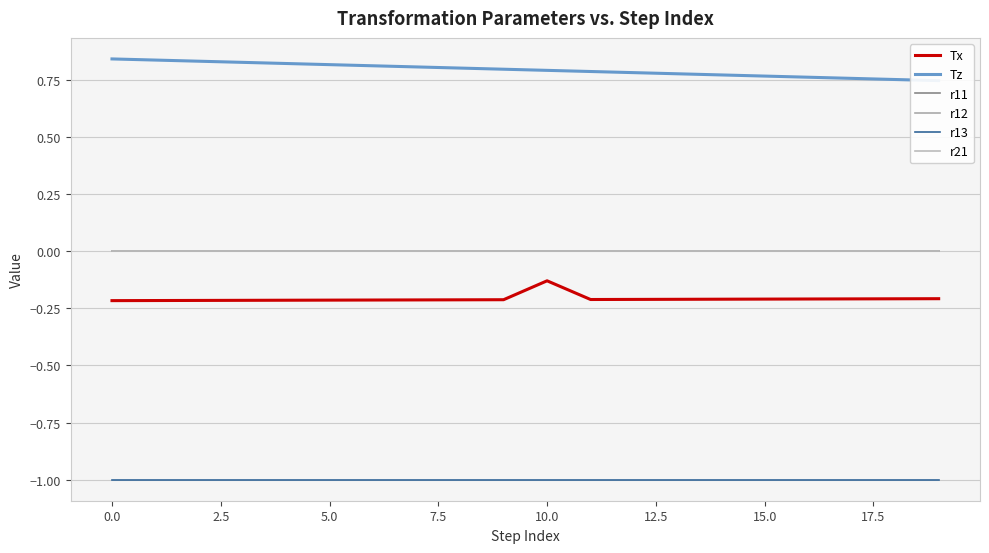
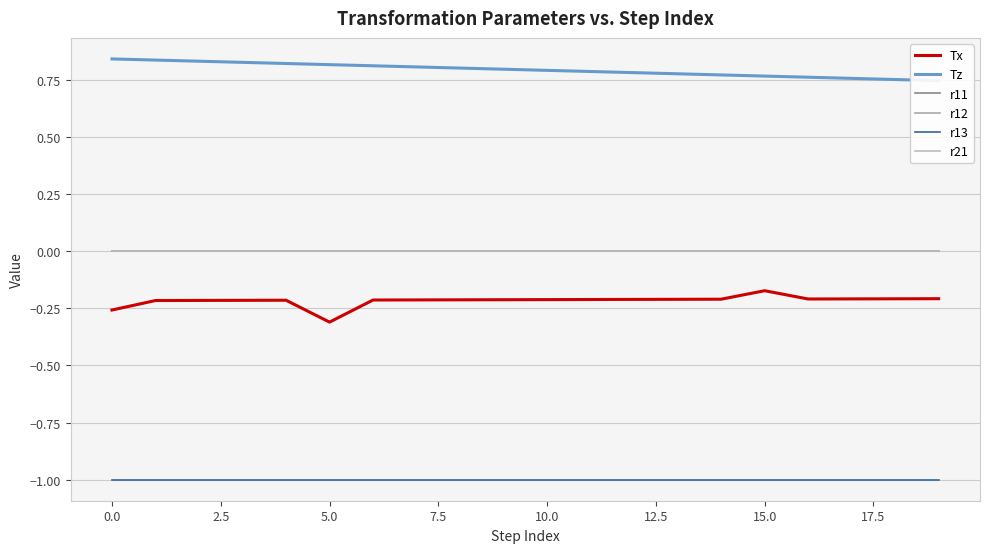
  {
    "Tx": {
-     "0.0": -0.22,
-     "5.0": -0.21,
-     "10.0": -0.13,
-     "15.0": -0.21
+     "0.0": -0.26,
+     "5.0": -0.31,
+     "10.0": -0.21,
+     "15.0": -0.17
    },
    "Tz": {
      "0.0": 0.84,
      "5.0": 0.82,
      "10.0": 0.79,
      "15.0": 0.76
    },
    "r21": {
      "0.0": 0.00,
      "5.0": 0.00,
      "10.0": 0.00,
      "15.0": 0.00
    },
    "r13": {
      "0.0": -1.00,
      "5.0": -1.00,
      "10.0": -1.00,
      "15.0": -1.00
    }
  }
